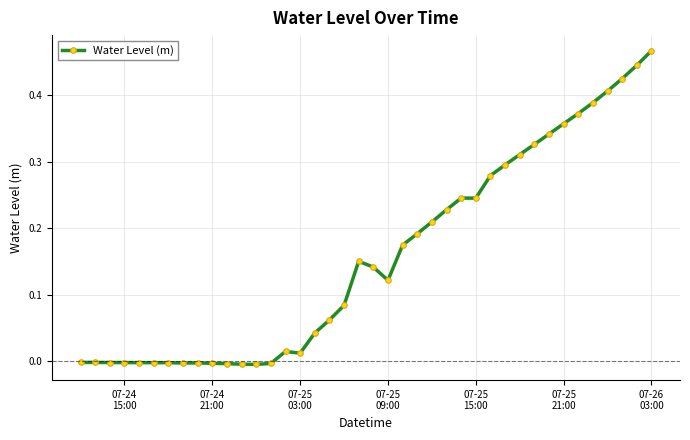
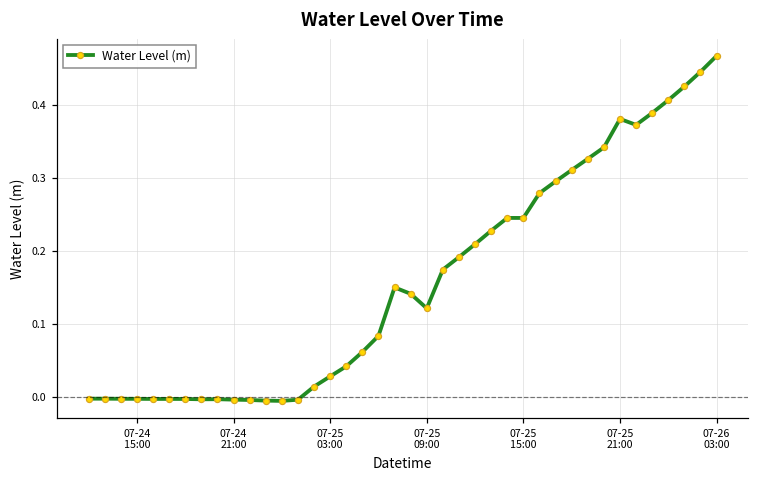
  {
    "07-24 15:00": 0.00,
    "07-24 21:00": 0.00,
-   "07-25 03:00": 0.01,
+   "07-25 03:00": 0.03,
    "07-25 09:00": 0.12,
    "07-25 15:00": 0.25,
-   "07-25 21:00": 0.36,
+   "07-25 21:00": 0.38,
    "07-26 03:00": 0.47
  }
